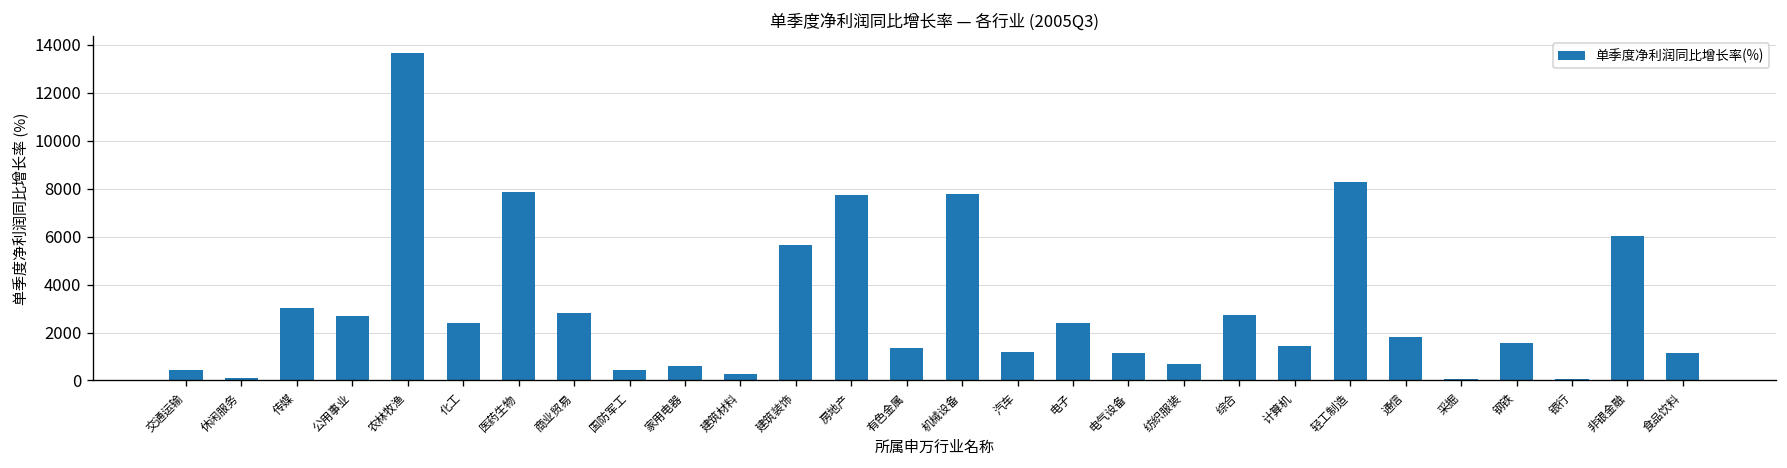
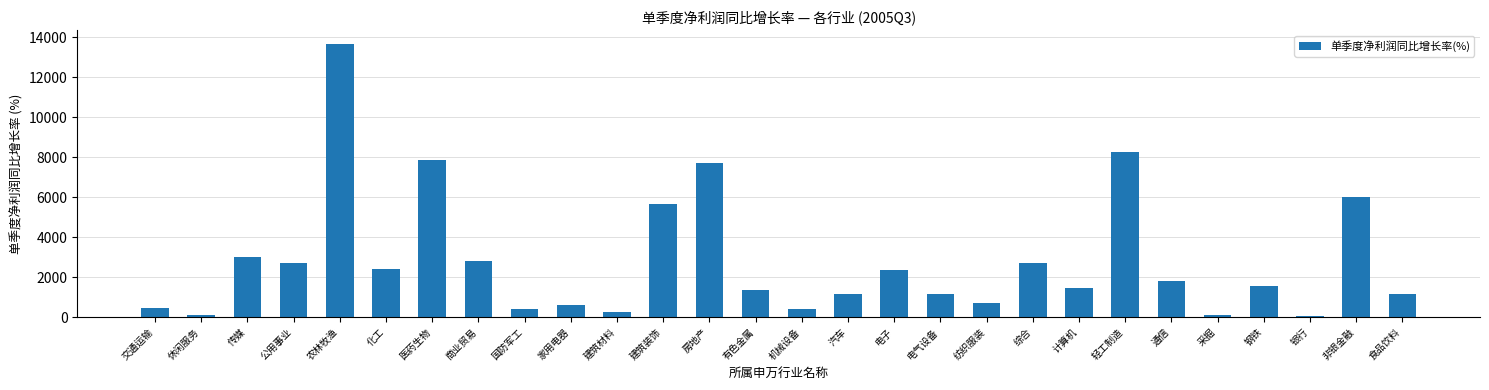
  {
    "交通运输": 400,
    "传媒": 3000,
    "公用事业": 2700,
    "农林牧渔": 13700,
    "化工": 2400,
    "医药生物": 7900,
    "商业贸易": 2800,
    "国防军工": 400,
    "家用电器": 600,
    "建筑材料": 300,
    "建筑装饰": 5600,
    "房地产": 7700,
    "有色金属": 1300,
-   "机械设备": 7800,
+   "机械设备": 400,
    "汽车": 1200,
    "电子": 2400,
    "电气设备": 1100,
    "纺织服装": 700,
    "综合": 2700,
    "计算机": 1400,
    "轻工制造": 8300,
    "通信": 1800,
    "钢铁": 1600,
    "非银金融": 6000,
    "食品饮料": 1200
  }
